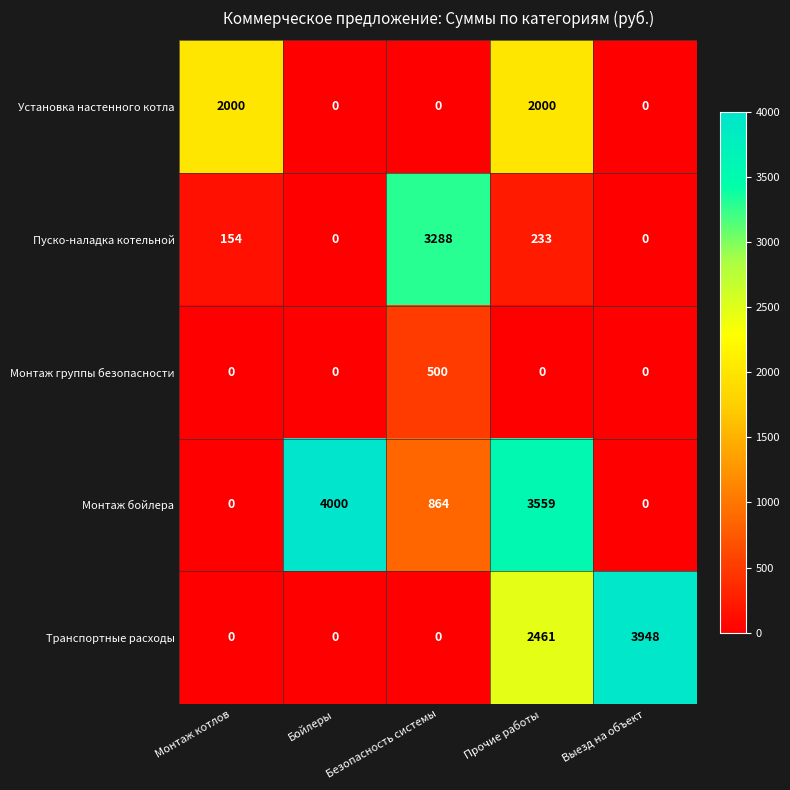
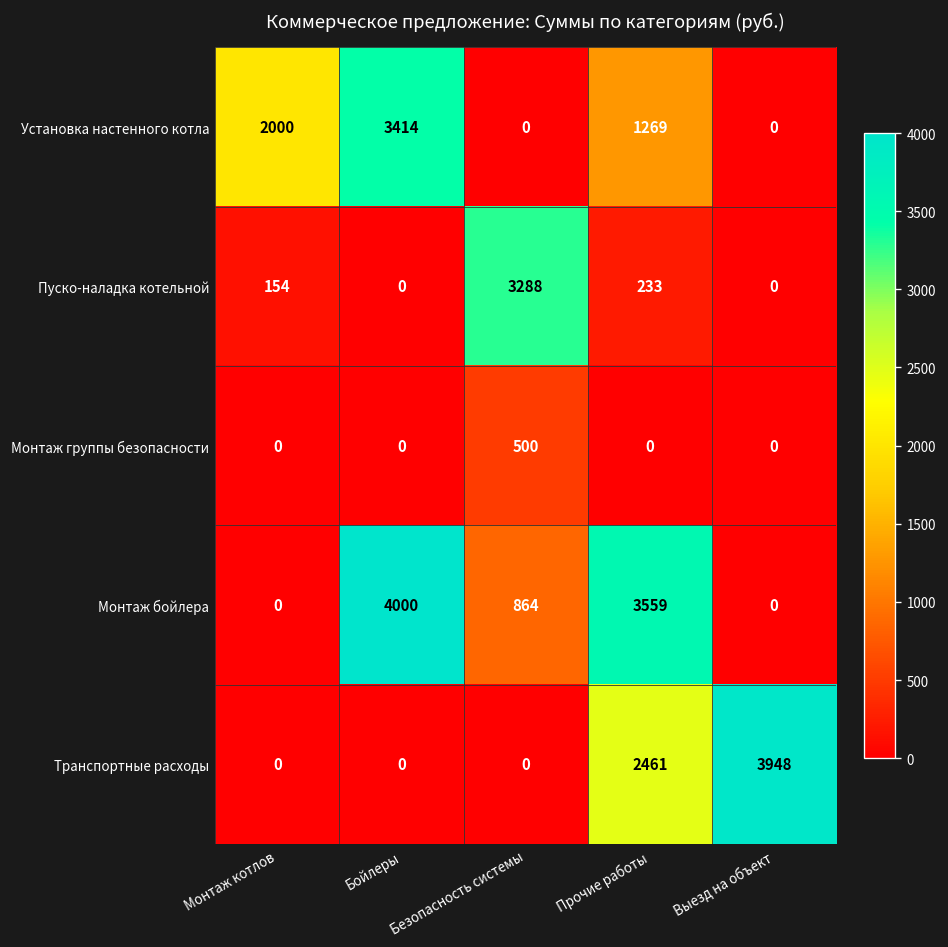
  {
    "Установка настенного котла": {
      "Монтаж котлов": 2000,
-     "Бойлеры": 0,
+     "Бойлеры": 3414,
      "Безопасность системы": 0,
-     "Прочие работы": 2000,
+     "Прочие работы": 1269,
      "Выезд на объект": 0
    },
    "Пуско-наладка котельной": {
      "Монтаж котлов": 154,
      "Бойлеры": 0,
      "Безопасность системы": 3288,
      "Прочие работы": 233,
      "Выезд на объект": 0
    },
    "Монтаж группы безопасности": {
      "Монтаж котлов": 0,
      "Бойлеры": 0,
      "Безопасность системы": 500,
      "Прочие работы": 0,
      "Выезд на объект": 0
    },
    "Монтаж бойлера": {
      "Монтаж котлов": 0,
      "Бойлеры": 4000,
      "Безопасность системы": 864,
      "Прочие работы": 3559,
      "Выезд на объект": 0
    },
    "Транспортные расходы": {
      "Монтаж котлов": 0,
      "Бойлеры": 0,
      "Безопасность системы": 0,
      "Прочие работы": 2461,
      "Выезд на объект": 3948
    }
  }
